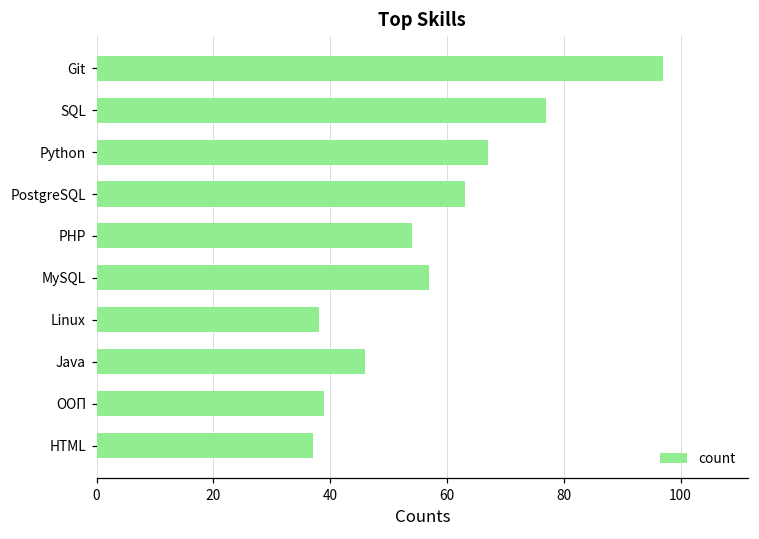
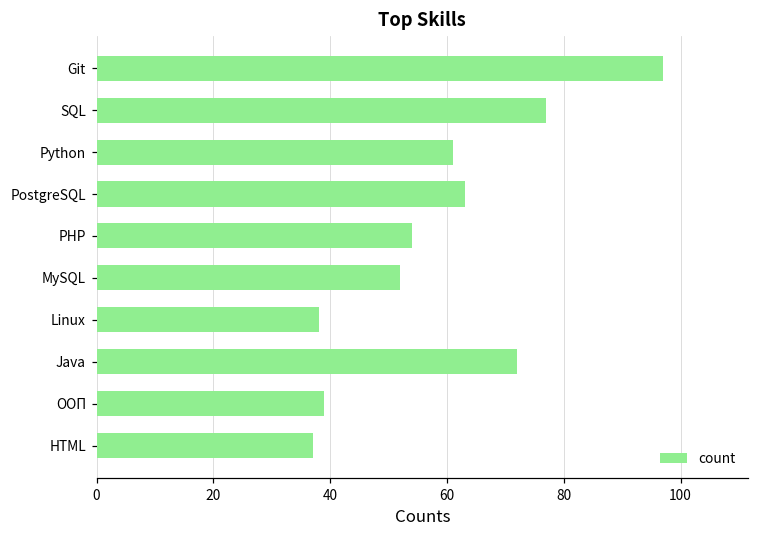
  {
    "Git": 97,
    "SQL": 77,
-   "Python": 67,
+   "Python": 61,
    "PostgreSQL": 63,
    "PHP": 54,
-   "MySQL": 57,
+   "MySQL": 52,
    "Linux": 38,
-   "Java": 46,
+   "Java": 72,
    "ООП": 39,
    "HTML": 37
  }
